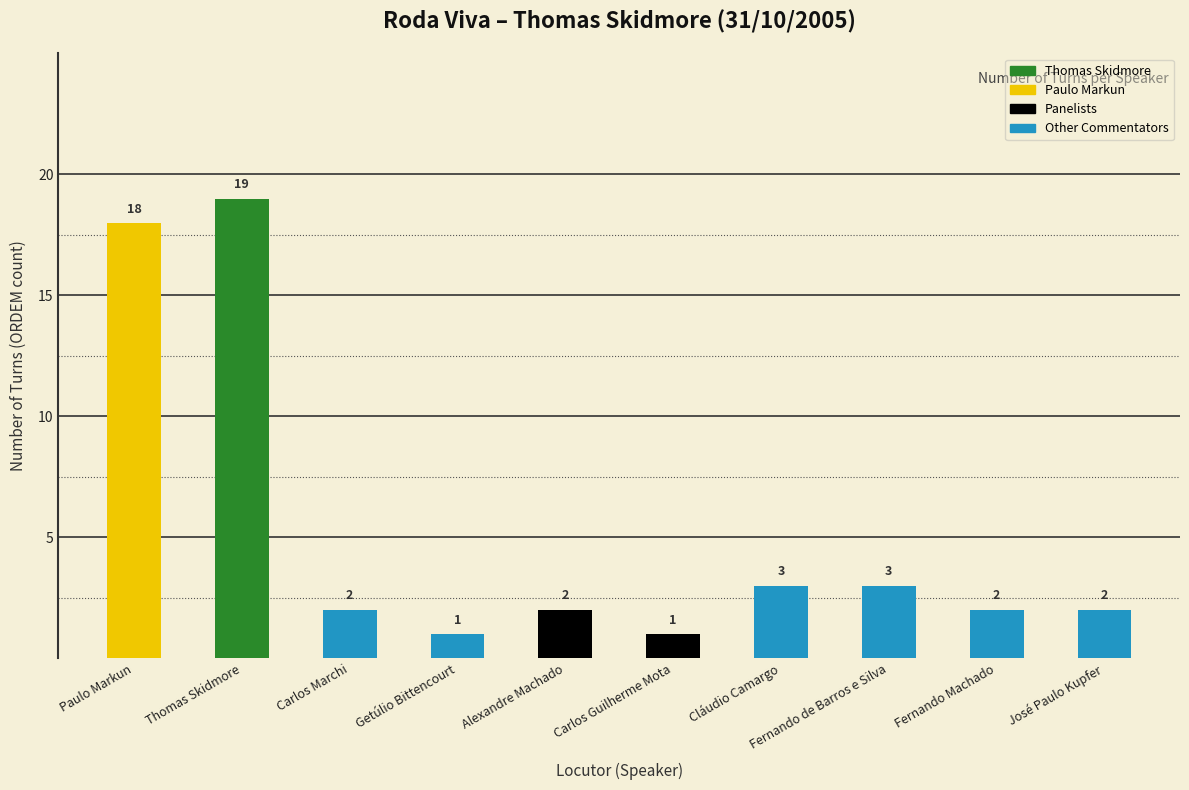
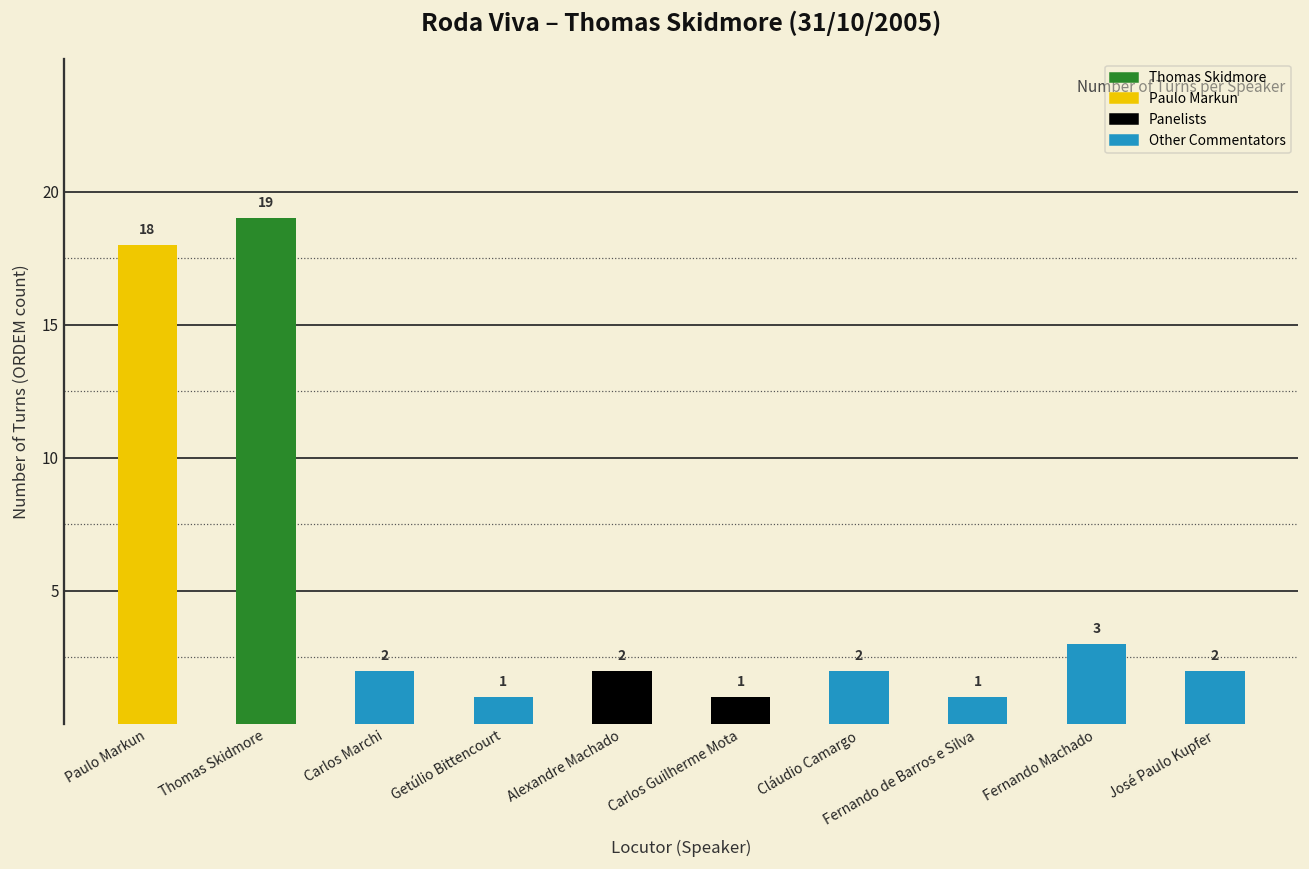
  {
    "Paulo Markun": 18,
    "Thomas Skidmore": 19,
    "Carlos Marchi": 2,
    "Getúlio Bittencourt": 1,
    "Alexandre Machado": 2,
    "Carlos Guilherme Mota": 1,
-   "Cláudio Camargo": 3,
-   "Fernando de Barros e Silva": 3,
-   "Fernando Machado": 2,
+   "Cláudio Camargo": 2,
+   "Fernando de Barros e Silva": 1,
+   "Fernando Machado": 3,
    "José Paulo Kupfer": 2
  }
